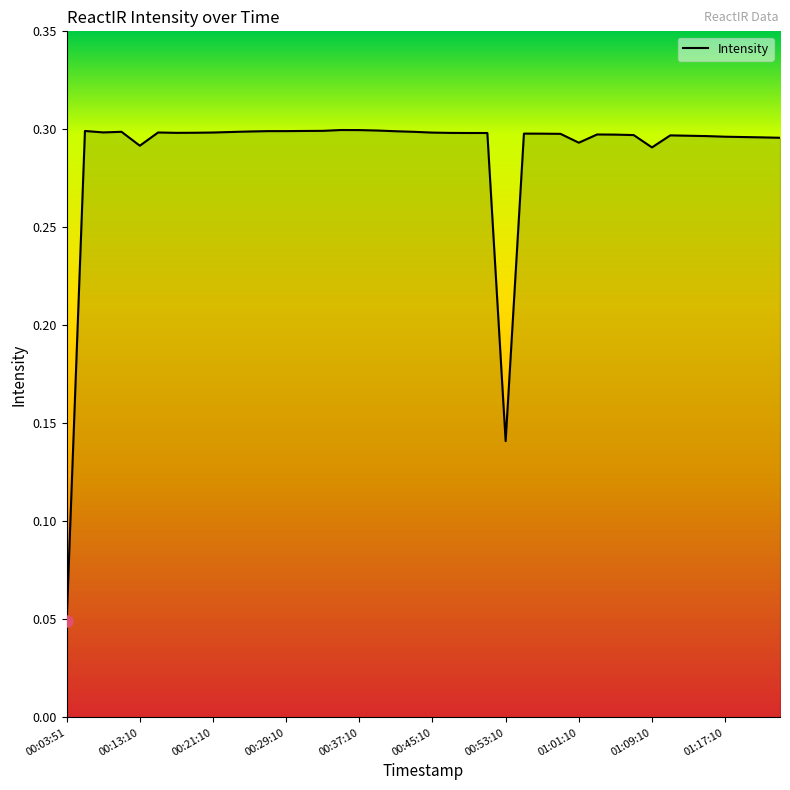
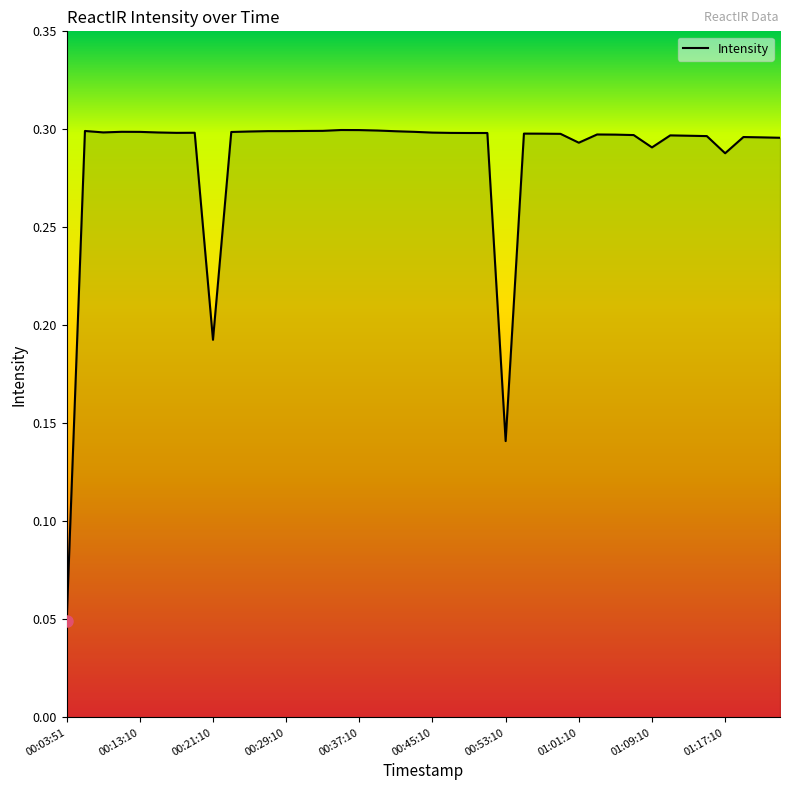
  {
    "Intensity": {
-     "00:13:10": 0.292,
-     "00:21:10": 0.298,
+     "00:13:10": 0.299,
+     "00:21:10": 0.193,
      "00:29:10": 0.299,
      "00:37:10": 0.300,
      "00:45:10": 0.298,
      "00:53:10": 0.141,
      "01:01:10": 0.293,
      "01:09:10": 0.291,
-     "01:17:10": 0.296
+     "01:17:10": 0.288
    }
  }
